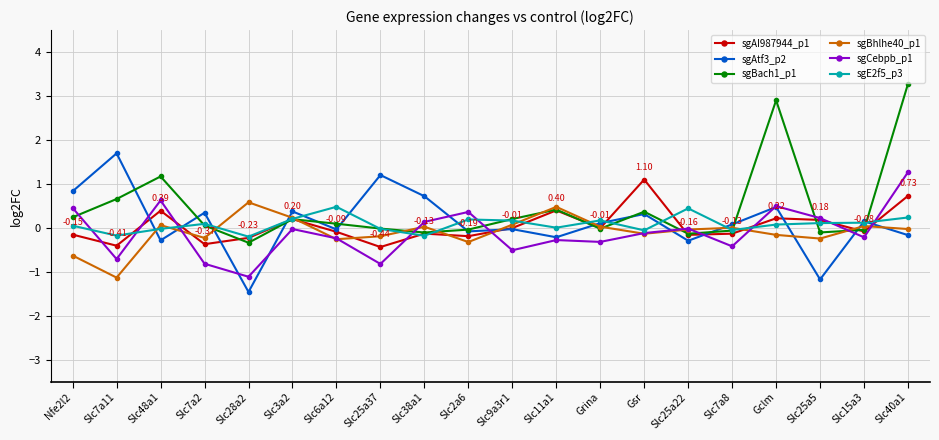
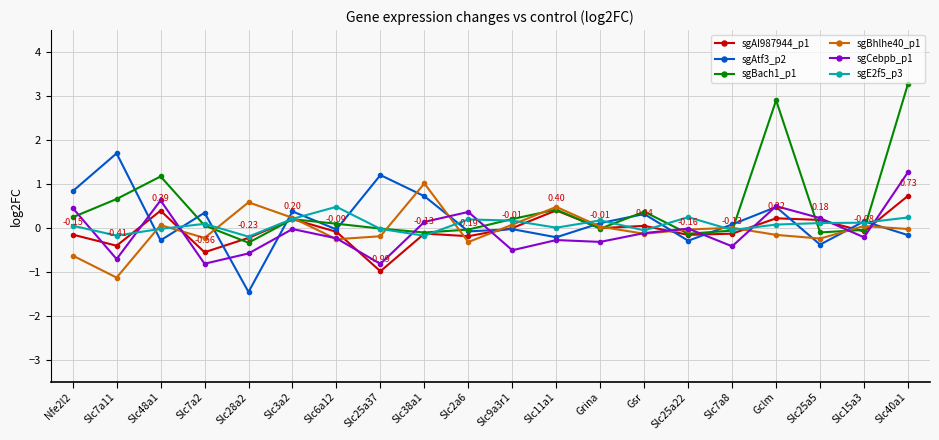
  {
    "sgAI987944_p1": {
-     "Slc7a2": -0.37,
-     "Slc25a37": -0.44,
-     "Gsr": 1.10,
+     "Slc7a2": -0.56,
+     "Slc25a37": -0.99,
+     "Gsr": 0.04,
      "Slc40a1": 0.73
    },
    "sgAtf3_p2": {
      "Nfe2l2": 0.8,
      "Slc7a11": 1.7,
      "Slc48a1": -0.3,
      "Slc7a2": 0.3,
      "Slc28a2": -1.5,
      "Slc25a37": 1.2,
      "Slc38a1": 0.7,
      "Slc11a1": -0.2,
      "Grina": 0.1,
      "Slc25a22": -0.3,
-     "Slc25a5": -1.2,
+     "Slc25a5": -0.4,
      "Slc40a1": -0.2
    },
    "sgBach1_p1": {
      "Nfe2l2": 0.2,
      "Slc7a11": 0.7,
      "Slc48a1": 1.2,
      "Slc28a2": -0.3,
      "Gclm": 2.9,
      "Slc25a5": -0.1,
      "Slc40a1": 3.3
    },
    "sgBhlhe40_p1": {
      "Nfe2l2": -0.6,
      "Slc7a11": -1.1,
      "Slc48a1": 0.1,
      "Slc28a2": 0.6,
-     "Slc38a1": 0.0,
+     "Slc38a1": 1.0,
      "Slc2a6": -0.3,
      "Slc9a3r1": 0.1,
      "Gclm": -0.2,
      "Slc25a5": -0.2,
      "Slc15a3": 0.0,
      "Slc40a1": 0.0
    },
    "sgCebpb_p1": {
      "Nfe2l2": 0.5,
      "Slc7a11": -0.7,
      "Slc7a2": -0.8,
-     "Slc28a2": -1.1,
+     "Slc28a2": -0.6,
      "Slc3a2": 0.0,
      "Slc25a37": -0.8,
      "Slc2a6": 0.4,
      "Slc9a3r1": -0.5,
      "Slc11a1": -0.3,
      "Grina": -0.3,
      "Slc7a8": -0.4,
      "Slc15a3": -0.2
    },
    "sgE2f5_p3": {
      "Slc48a1": 0.0,
      "Slc6a12": 0.5,
      "Slc11a1": 0.0,
      "Gsr": -0.1,
-     "Slc25a22": 0.4,
+     "Slc25a22": 0.2,
      "Gclm": 0.1,
      "Slc25a5": 0.1,
      "Slc40a1": 0.2
    }
  }
